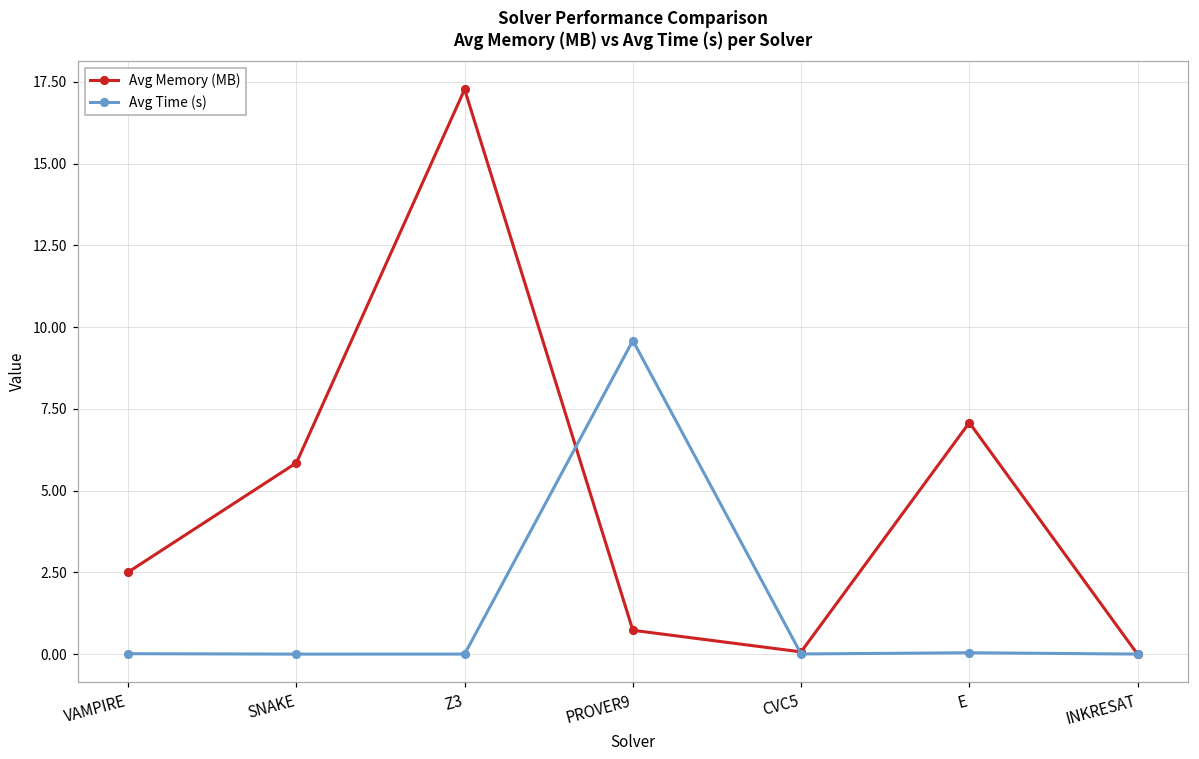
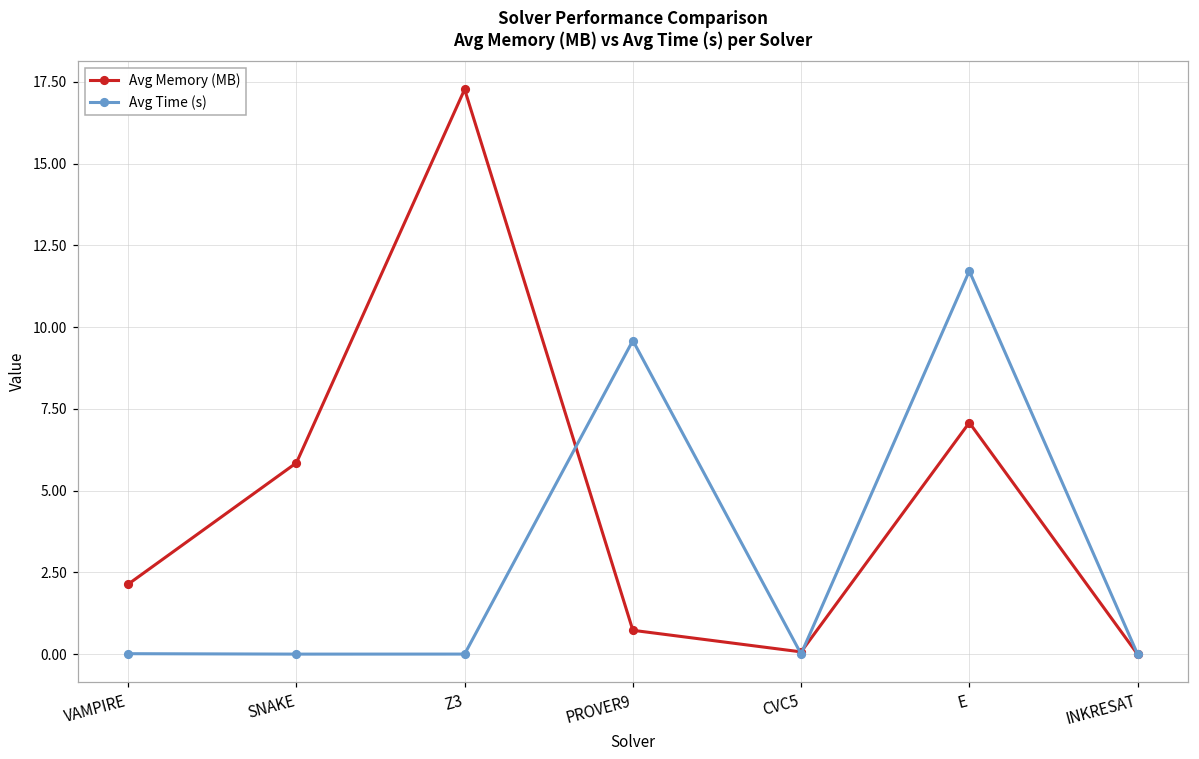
  {
    "Avg Memory (MB)": {
-     "VAMPIRE": 2.5,
+     "VAMPIRE": 2.1,
      "SNAKE": 5.9,
      "Z3": 17.3,
      "PROVER9": 0.7,
      "E": 7.1
    },
    "Avg Time (s)": {
      "VAMPIRE": 0.0,
      "SNAKE": 0.0,
      "Z3": 0.0,
      "PROVER9": 9.6,
-     "E": 0.0
+     "E": 11.7
    }
  }
